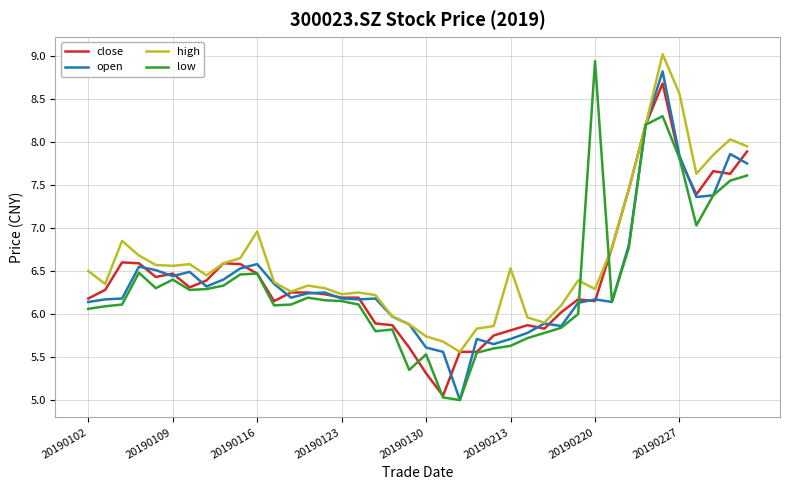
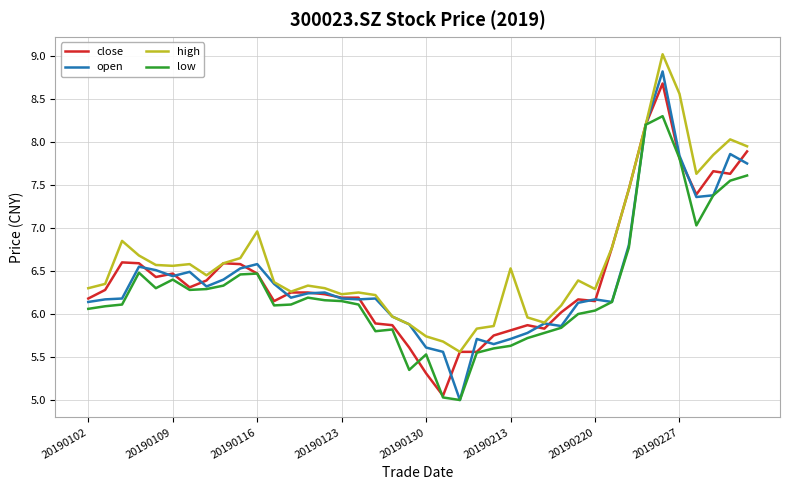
  {
    "close": {
      "20190102": 6.2,
      "20190109": 6.5,
      "20190130": 5.3,
      "20190213": 5.8
    },
    "open": {
      "20190102": 6.1,
      "20190109": 6.4,
      "20190116": 6.6,
      "20190130": 5.6,
      "20190213": 5.7,
      "20190227": 7.8
    },
    "high": {
-     "20190102": 6.5,
+     "20190102": 6.3,
      "20190109": 6.6,
      "20190116": 7.0,
      "20190123": 6.2,
      "20190130": 5.7,
      "20190213": 6.5,
      "20190220": 6.3,
      "20190227": 8.6
    },
    "low": {
      "20190102": 6.1,
      "20190109": 6.4,
      "20190123": 6.2,
      "20190130": 5.5,
      "20190213": 5.6,
-     "20190220": 8.9
+     "20190220": 6.0
    }
  }
